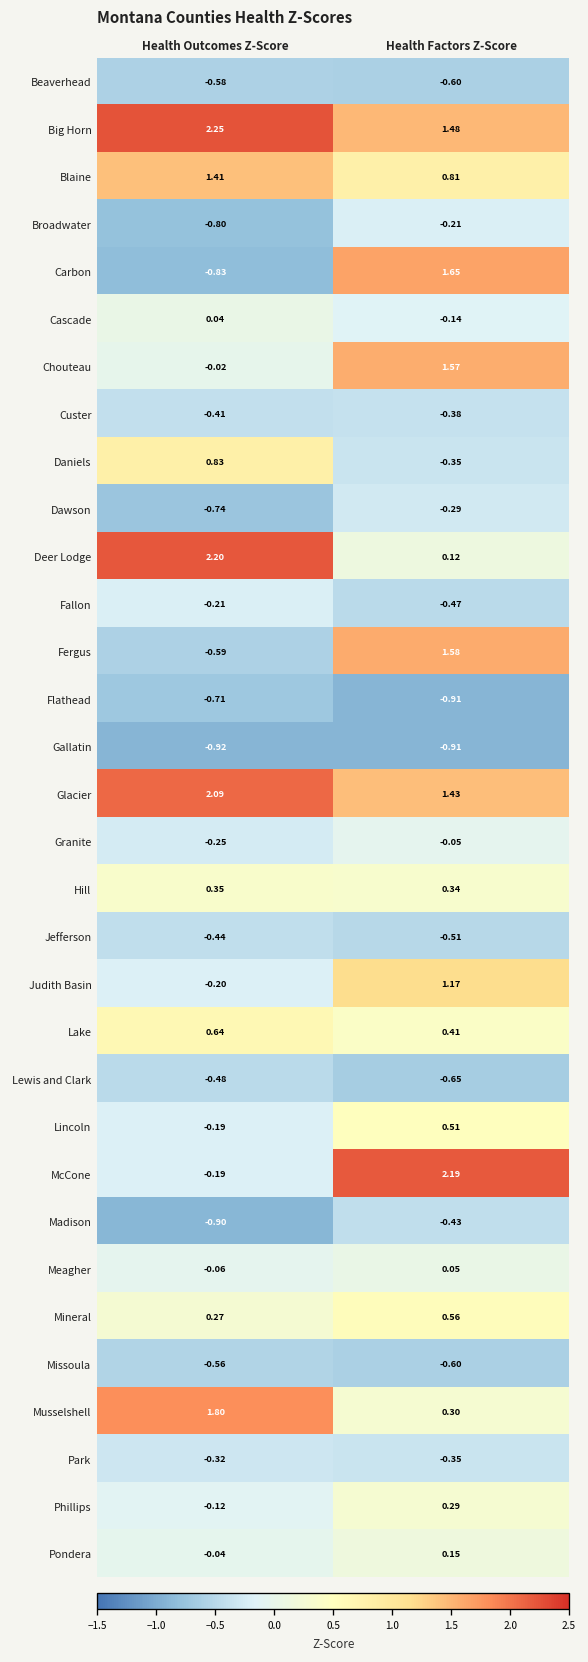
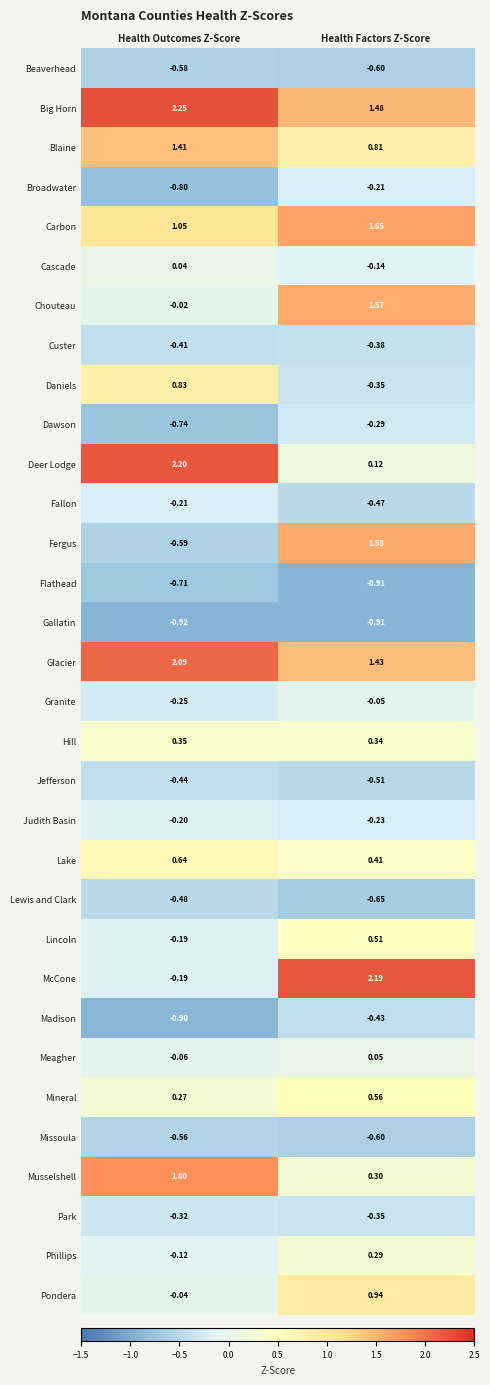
  {
    "Beaverhead": {
      "Health Outcomes Z-Score": -0.58,
      "Health Factors Z-Score": -0.60
    },
    "Big Horn": {
      "Health Outcomes Z-Score": 2.25,
      "Health Factors Z-Score": 1.48
    },
    "Blaine": {
      "Health Outcomes Z-Score": 1.41,
      "Health Factors Z-Score": 0.81
    },
    "Broadwater": {
      "Health Outcomes Z-Score": -0.80,
      "Health Factors Z-Score": -0.21
    },
    "Carbon": {
-     "Health Outcomes Z-Score": -0.83,
+     "Health Outcomes Z-Score": 1.05,
      "Health Factors Z-Score": 1.65
    },
    "Cascade": {
      "Health Outcomes Z-Score": 0.04,
      "Health Factors Z-Score": -0.14
    },
    "Chouteau": {
      "Health Outcomes Z-Score": -0.02,
      "Health Factors Z-Score": 1.57
    },
    "Custer": {
      "Health Outcomes Z-Score": -0.41,
      "Health Factors Z-Score": -0.38
    },
    "Daniels": {
      "Health Outcomes Z-Score": 0.83,
      "Health Factors Z-Score": -0.35
    },
    "Dawson": {
      "Health Outcomes Z-Score": -0.74,
      "Health Factors Z-Score": -0.29
    },
    "Deer Lodge": {
      "Health Outcomes Z-Score": 2.20,
      "Health Factors Z-Score": 0.12
    },
    "Fallon": {
      "Health Outcomes Z-Score": -0.21,
      "Health Factors Z-Score": -0.47
    },
    "Fergus": {
      "Health Outcomes Z-Score": -0.59,
      "Health Factors Z-Score": 1.58
    },
    "Flathead": {
      "Health Outcomes Z-Score": -0.71,
      "Health Factors Z-Score": -0.91
    },
    "Gallatin": {
      "Health Outcomes Z-Score": -0.92,
      "Health Factors Z-Score": -0.91
    },
    "Glacier": {
      "Health Outcomes Z-Score": 2.09,
      "Health Factors Z-Score": 1.43
    },
    "Granite": {
      "Health Outcomes Z-Score": -0.25,
      "Health Factors Z-Score": -0.05
    },
    "Hill": {
      "Health Outcomes Z-Score": 0.35,
      "Health Factors Z-Score": 0.34
    },
    "Jefferson": {
      "Health Outcomes Z-Score": -0.44,
      "Health Factors Z-Score": -0.51
    },
    "Judith Basin": {
      "Health Outcomes Z-Score": -0.20,
-     "Health Factors Z-Score": 1.17
+     "Health Factors Z-Score": -0.23
    },
    "Lake": {
      "Health Outcomes Z-Score": 0.64,
      "Health Factors Z-Score": 0.41
    },
    "Lewis and Clark": {
      "Health Outcomes Z-Score": -0.48,
      "Health Factors Z-Score": -0.65
    },
    "Lincoln": {
      "Health Outcomes Z-Score": -0.19,
      "Health Factors Z-Score": 0.51
    },
    "McCone": {
      "Health Outcomes Z-Score": -0.19,
      "Health Factors Z-Score": 2.19
    },
    "Madison": {
      "Health Outcomes Z-Score": -0.90,
      "Health Factors Z-Score": -0.43
    },
    "Meagher": {
      "Health Outcomes Z-Score": -0.06,
      "Health Factors Z-Score": 0.05
    },
    "Mineral": {
      "Health Outcomes Z-Score": 0.27,
      "Health Factors Z-Score": 0.56
    },
    "Missoula": {
      "Health Outcomes Z-Score": -0.56,
      "Health Factors Z-Score": -0.60
    },
    "Musselshell": {
      "Health Outcomes Z-Score": 1.80,
      "Health Factors Z-Score": 0.30
    },
    "Park": {
      "Health Outcomes Z-Score": -0.32,
      "Health Factors Z-Score": -0.35
    },
    "Phillips": {
      "Health Outcomes Z-Score": -0.12,
      "Health Factors Z-Score": 0.29
    },
    "Pondera": {
      "Health Outcomes Z-Score": -0.04,
-     "Health Factors Z-Score": 0.15
+     "Health Factors Z-Score": 0.94
    }
  }
